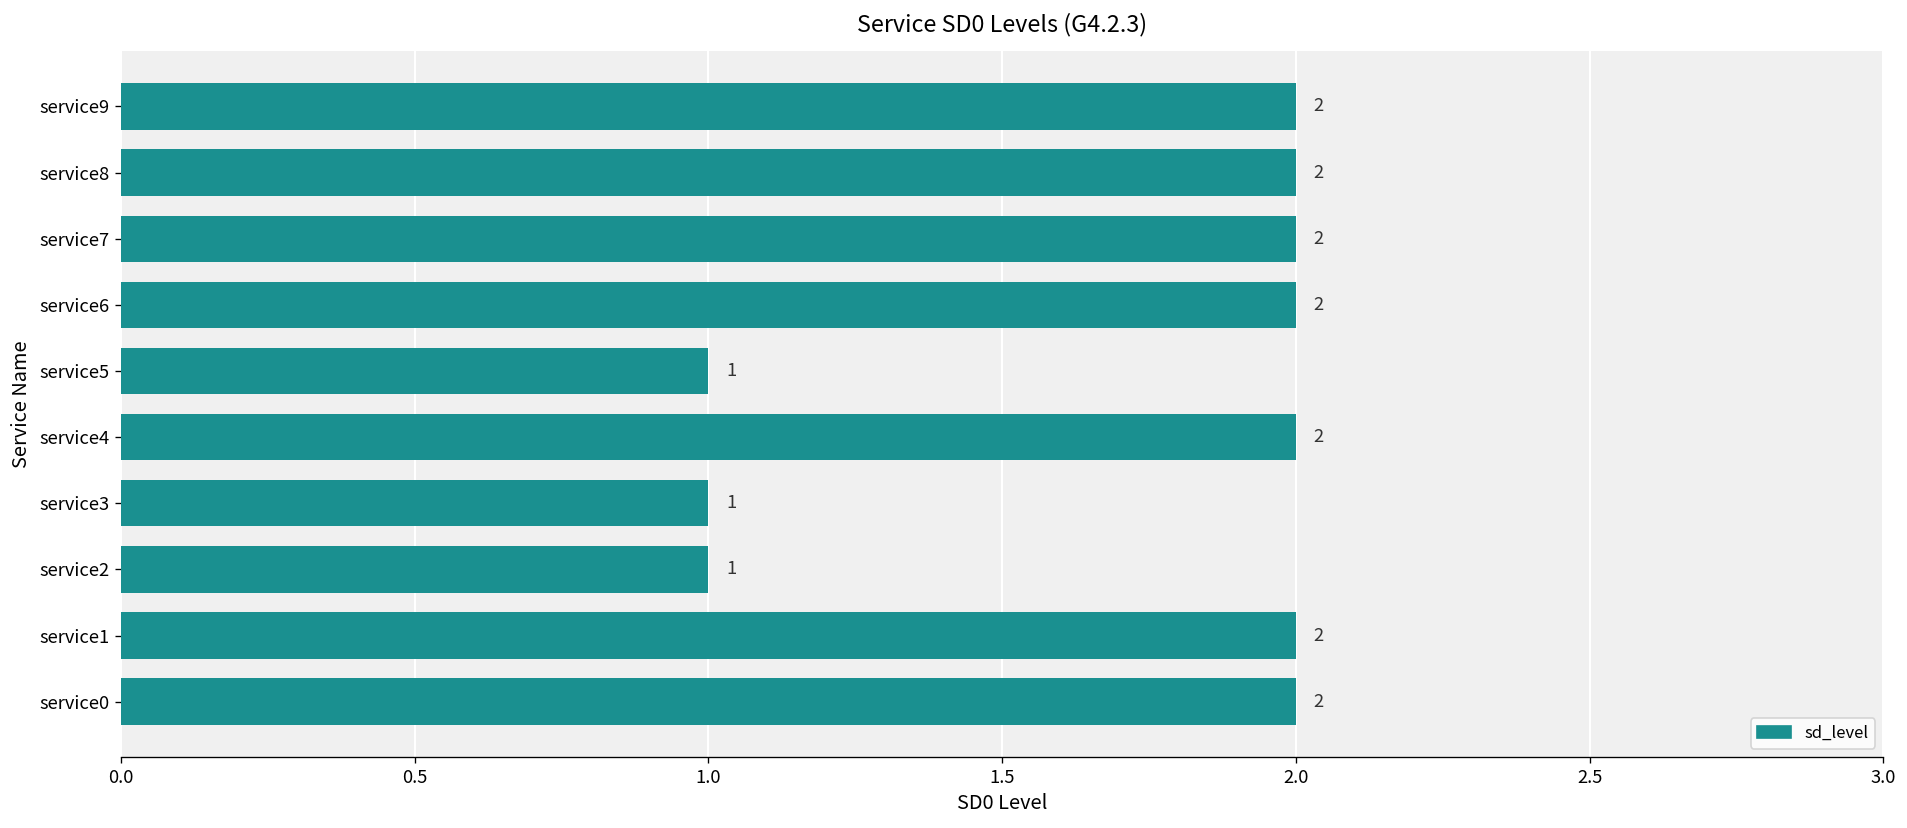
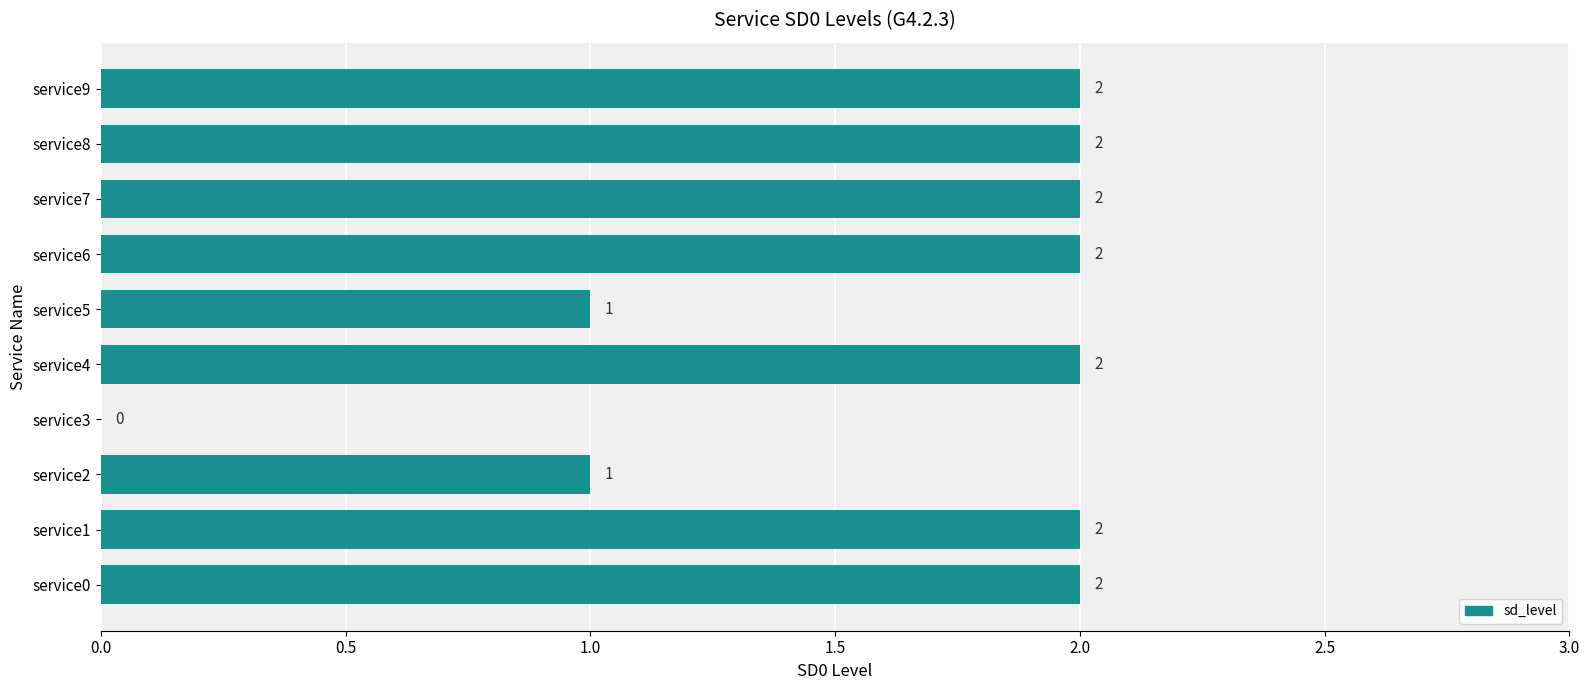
  {
    "service9": 2,
    "service8": 2,
    "service7": 2,
    "service6": 2,
    "service5": 1,
    "service4": 2,
-   "service3": 1,
+   "service3": 0,
    "service2": 1,
    "service1": 2,
    "service0": 2
  }
